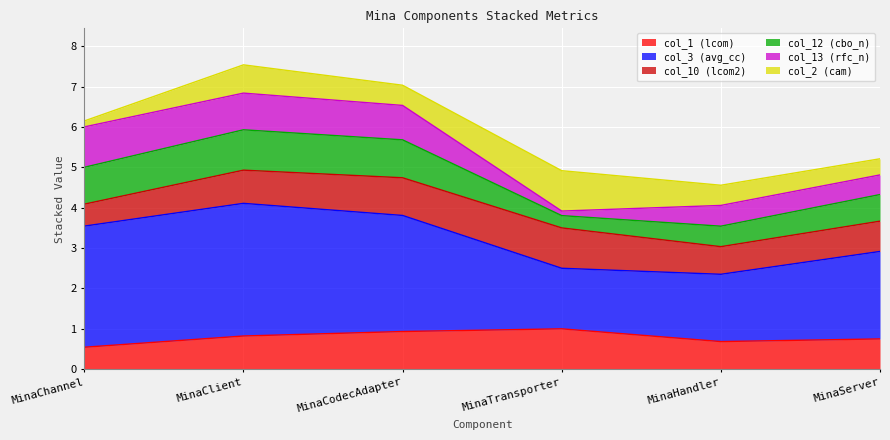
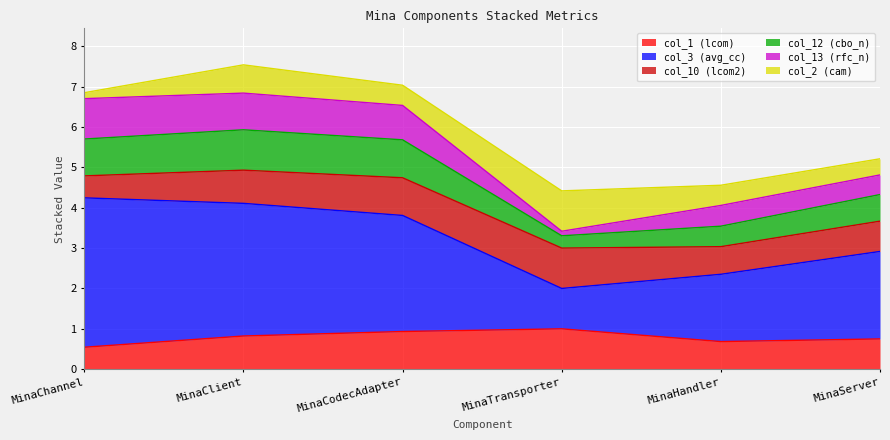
  {
    "col_3 (avg_cc)": {
-     "MinaChannel": 3.0,
+     "MinaChannel": 3.7,
      "MinaClient": 3.3,
      "MinaCodecAdapter": 2.9,
-     "MinaTransporter": 1.5,
+     "MinaTransporter": 1.0,
      "MinaHandler": 1.7,
      "MinaServer": 2.2
    },
    "col_12 (cbo_n)": {
      "MinaChannel": 0.9,
      "MinaClient": 1.0,
      "MinaCodecAdapter": 0.9,
      "MinaTransporter": 0.3,
      "MinaHandler": 0.5,
      "MinaServer": 0.7
    },
    "col_13 (rfc_n)": {
      "MinaChannel": 1.0,
      "MinaClient": 0.9,
      "MinaCodecAdapter": 0.9,
      "MinaTransporter": 0.1,
      "MinaHandler": 0.5,
      "MinaServer": 0.5
    },
    "col_2 (cam)": {
      "MinaChannel": 0.1,
      "MinaClient": 0.7,
      "MinaCodecAdapter": 0.5,
      "MinaTransporter": 1.0,
      "MinaHandler": 0.5,
      "MinaServer": 0.4
    }
  }
